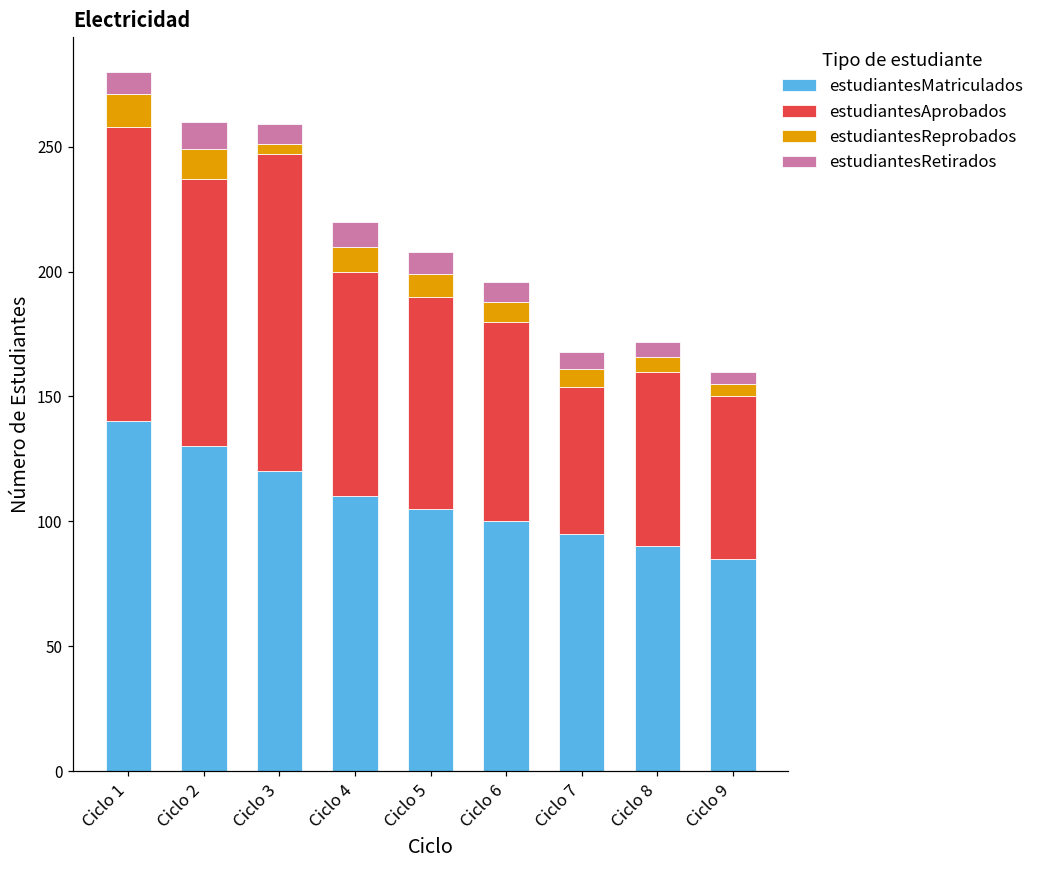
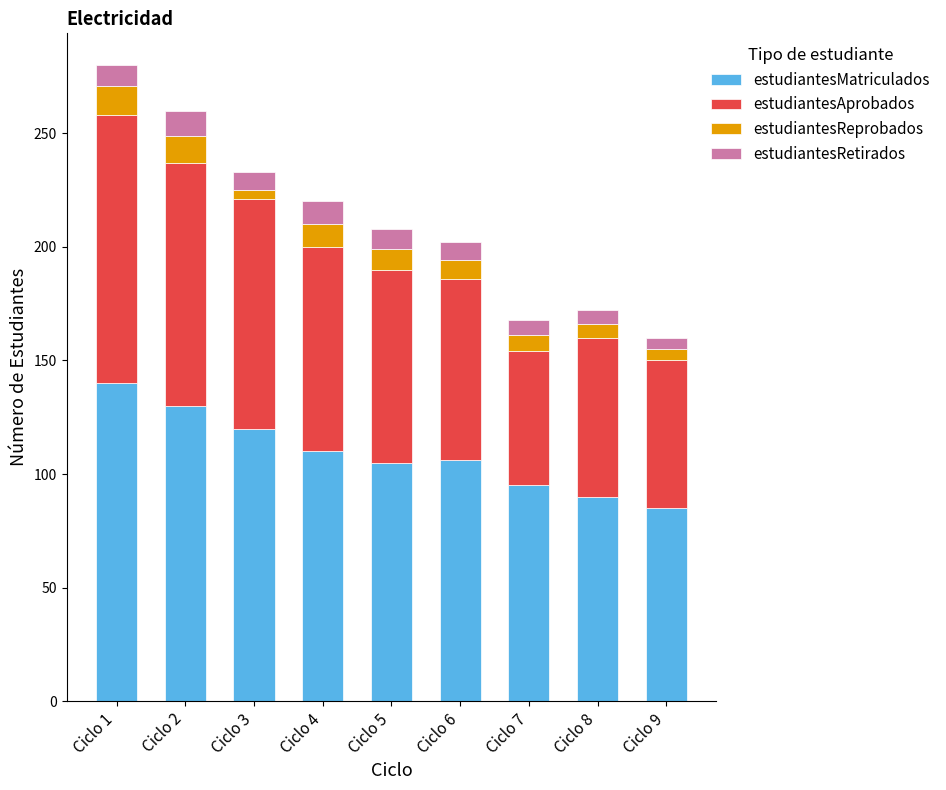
  {
    "estudiantesMatriculados": {
      "Ciclo 1": 140,
      "Ciclo 2": 130,
      "Ciclo 3": 120,
      "Ciclo 4": 110,
      "Ciclo 5": 105,
-     "Ciclo 6": 100,
+     "Ciclo 6": 106,
      "Ciclo 7": 95,
      "Ciclo 8": 90,
      "Ciclo 9": 85
    },
    "estudiantesAprobados": {
      "Ciclo 1": 118,
      "Ciclo 2": 107,
-     "Ciclo 3": 127,
+     "Ciclo 3": 101,
      "Ciclo 4": 90,
      "Ciclo 5": 85,
      "Ciclo 6": 80,
      "Ciclo 7": 59,
      "Ciclo 8": 70,
      "Ciclo 9": 65
    },
    "estudiantesReprobados": {
      "Ciclo 1": 13,
      "Ciclo 2": 12,
      "Ciclo 3": 4,
      "Ciclo 4": 10,
      "Ciclo 5": 9,
      "Ciclo 6": 8,
      "Ciclo 7": 7,
      "Ciclo 8": 6,
      "Ciclo 9": 5
    },
    "estudiantesRetirados": {
      "Ciclo 1": 9,
      "Ciclo 2": 11,
      "Ciclo 3": 8,
      "Ciclo 4": 10,
      "Ciclo 5": 9,
      "Ciclo 6": 8,
      "Ciclo 7": 7,
      "Ciclo 8": 6,
      "Ciclo 9": 5
    }
  }
